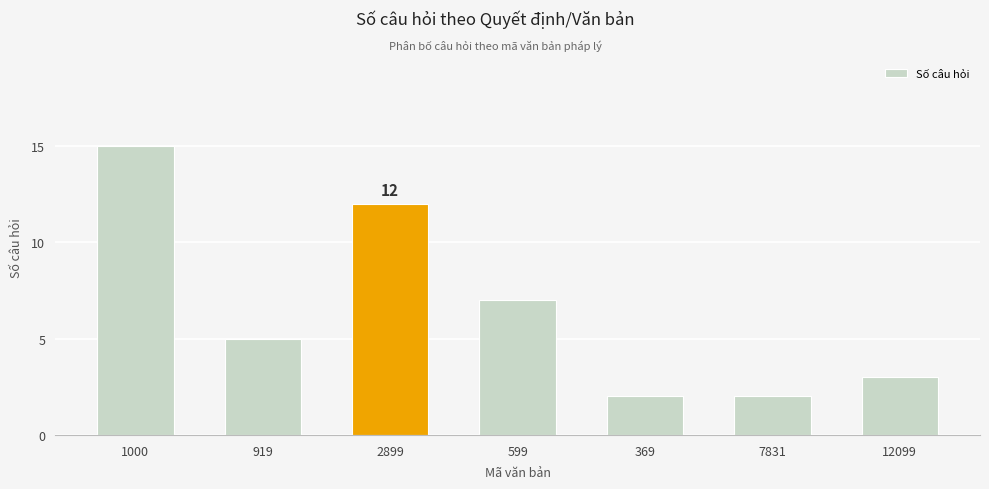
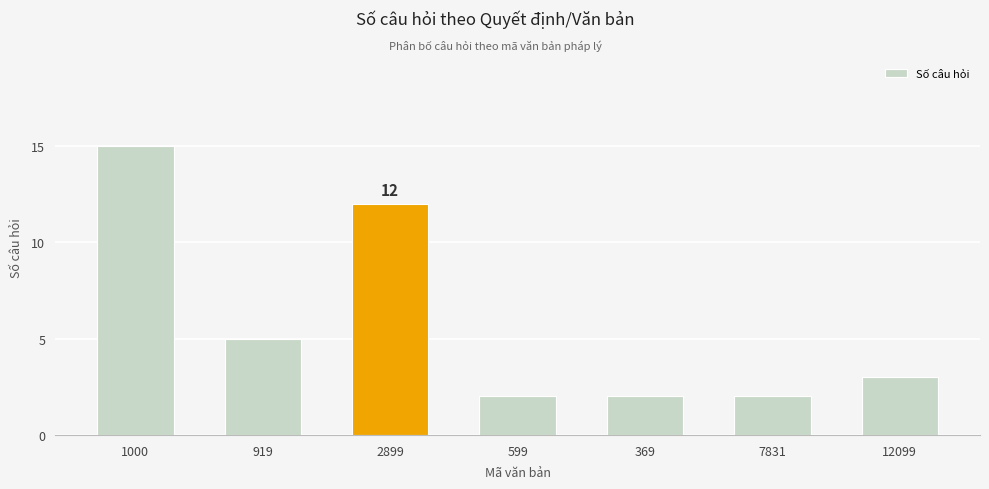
  {
    "1000": 15,
    "919": 5,
-   "599": 7,
+   "599": 2,
    "369": 2,
    "7831": 2,
    "12099": 3
  }
